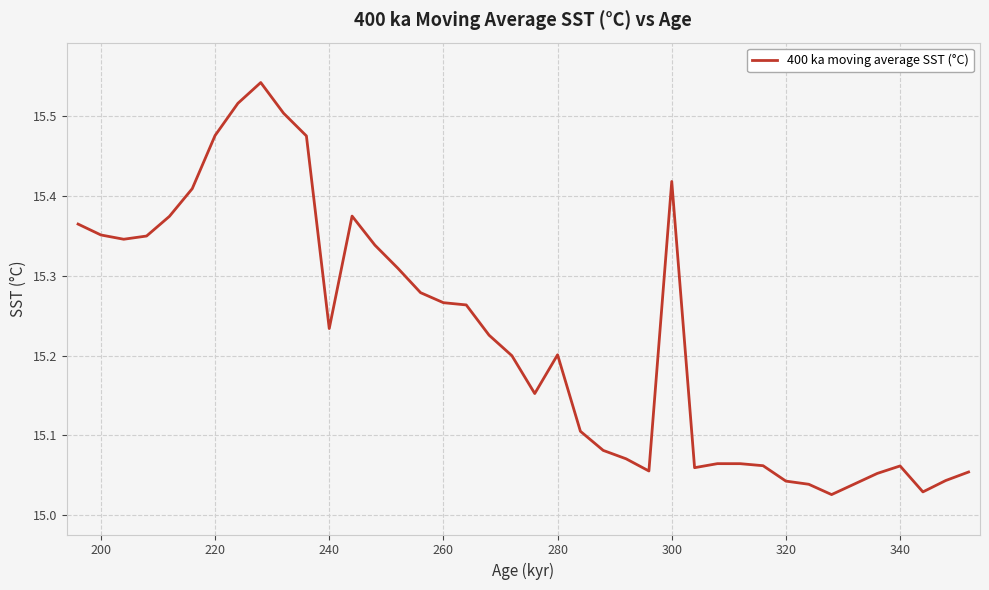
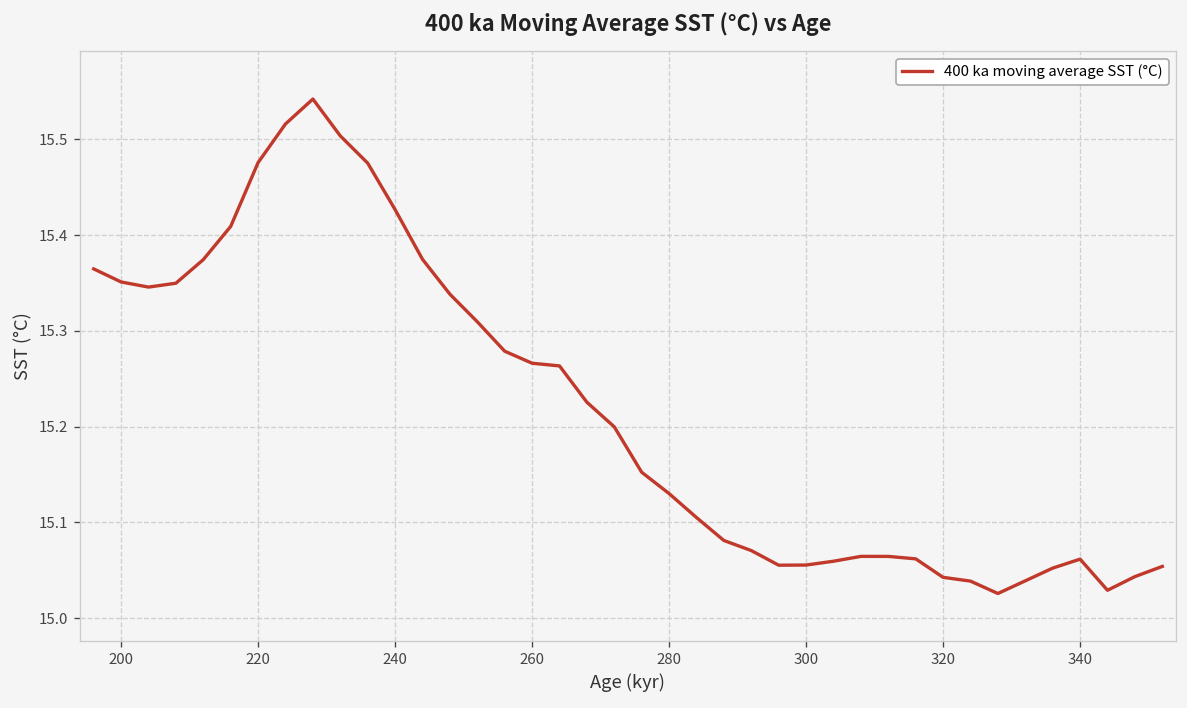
  {
    "200": 15.35,
    "220": 15.48,
-   "240": 15.23,
+   "240": 15.43,
    "260": 15.27,
-   "280": 15.20,
-   "300": 15.42,
+   "280": 15.13,
+   "300": 15.06,
    "320": 15.04,
    "340": 15.06
  }
